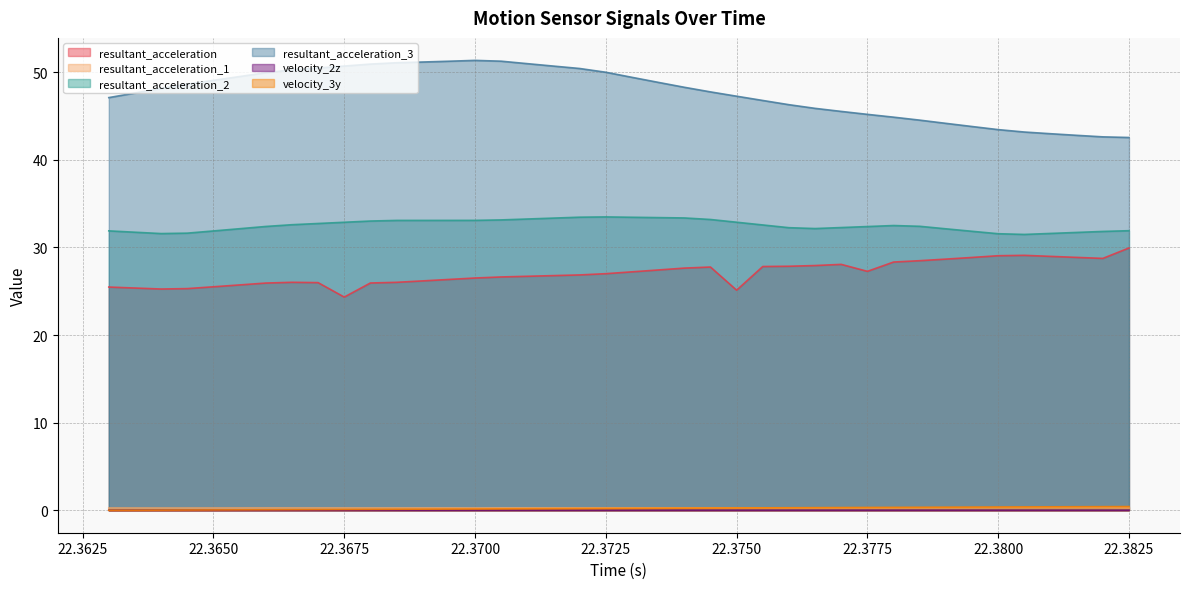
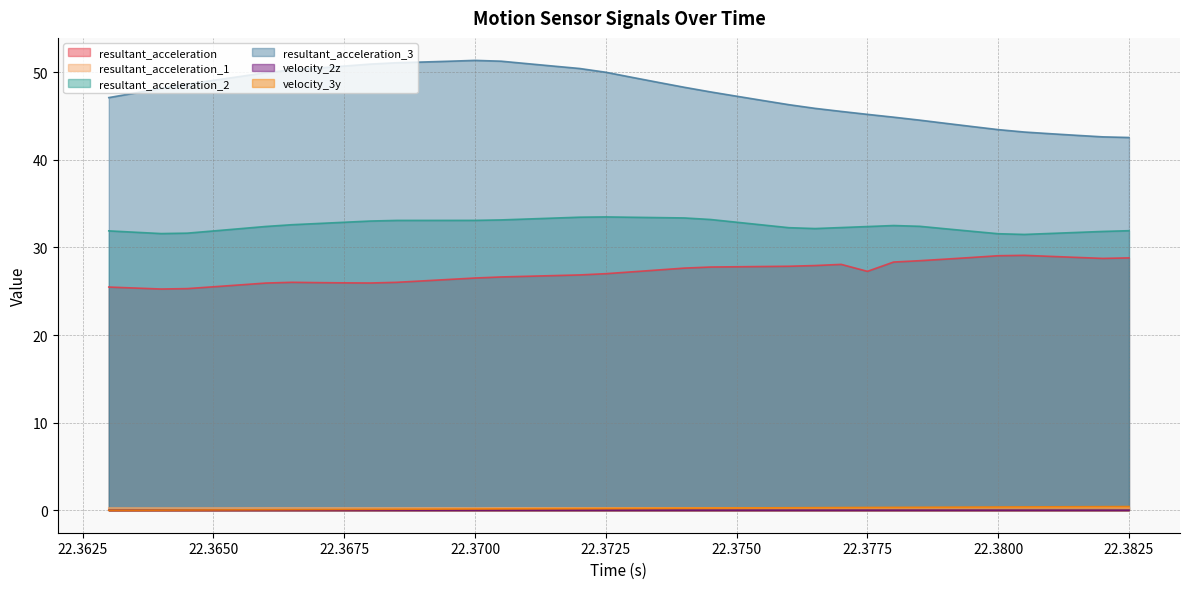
  {
    "resultant_acceleration": {
      "22.3650": 26,
-     "22.3675": 24,
+     "22.3675": 26,
      "22.3700": 27,
      "22.3725": 27,
-     "22.3750": 25,
+     "22.3750": 28,
      "22.3775": 27,
      "22.3800": 29,
-     "22.3825": 30
+     "22.3825": 29
    }
  }
